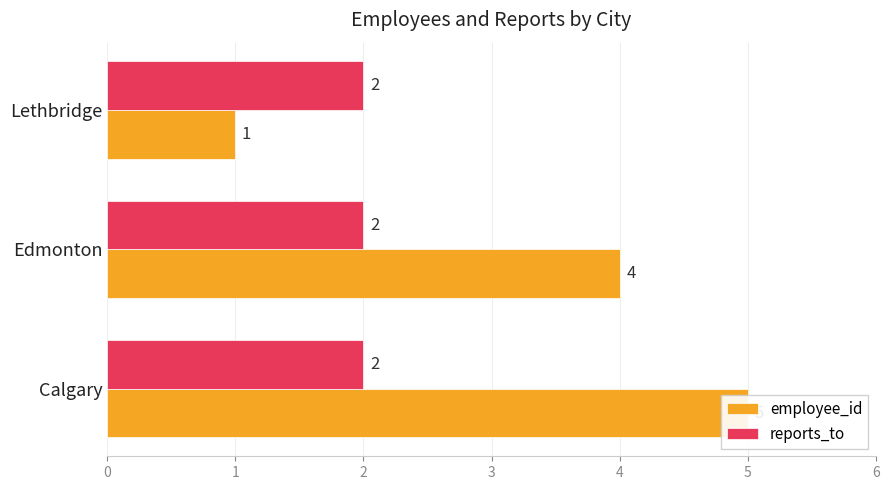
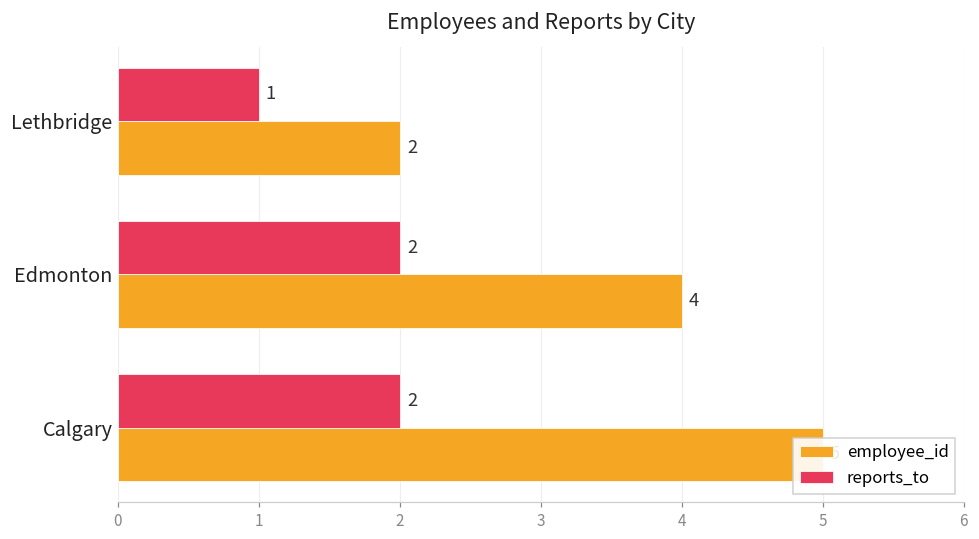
  {
    "employee_id": {
-     "Lethbridge": 1,
+     "Lethbridge": 2,
      "Edmonton": 4
    },
    "reports_to": {
-     "Lethbridge": 2,
+     "Lethbridge": 1,
      "Edmonton": 2,
      "Calgary": 2
    }
  }
